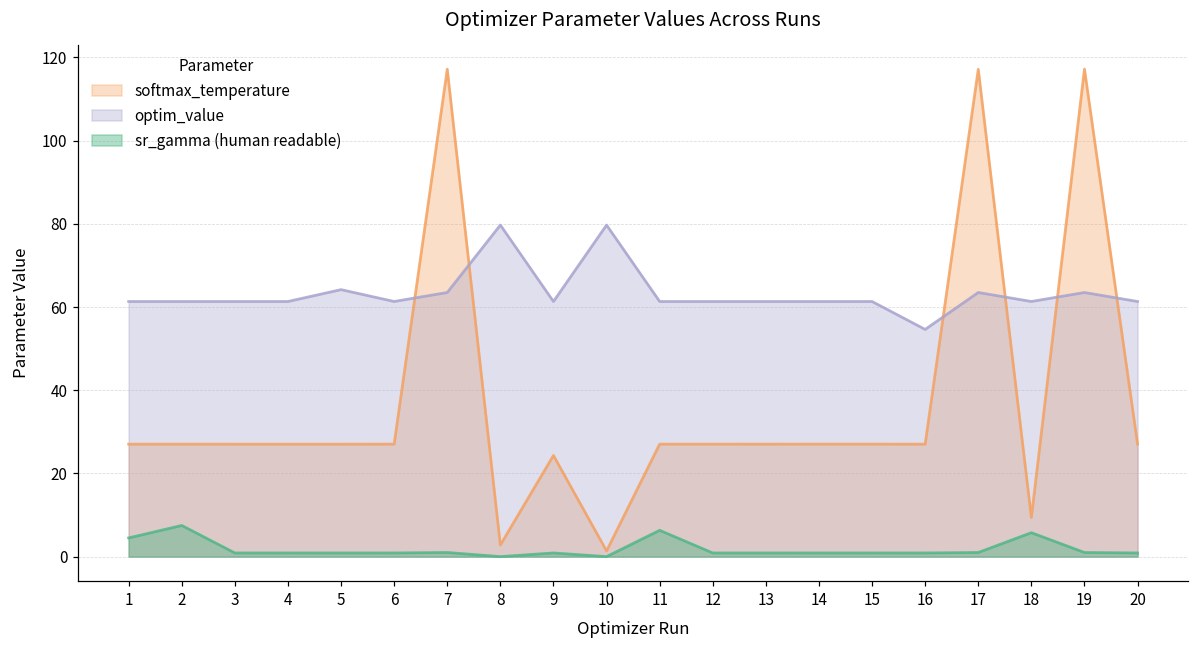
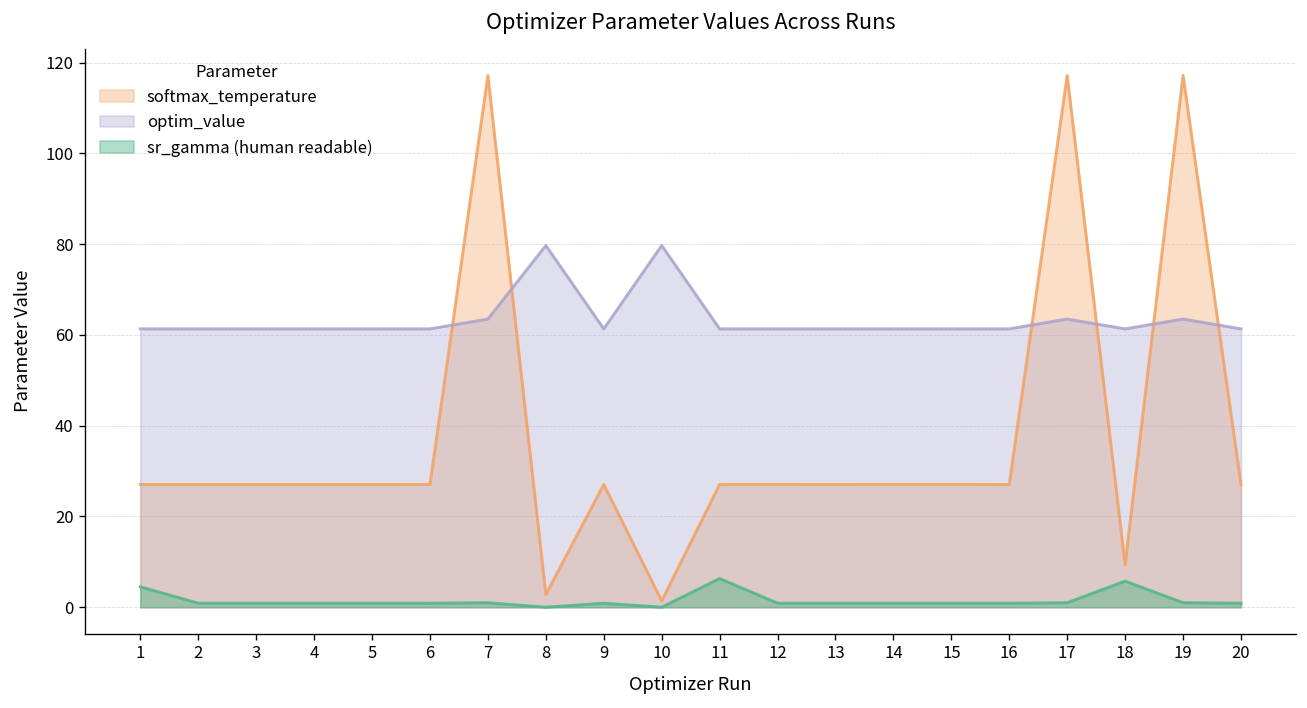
  {
    "softmax_temperature": {
      "1": 27,
      "2": 27,
      "3": 27,
      "4": 27,
      "5": 27,
      "6": 27,
      "7": 117,
      "8": 3,
-     "9": 24,
+     "9": 27,
      "10": 1,
      "11": 27,
      "12": 27,
      "13": 27,
      "14": 27,
      "15": 27,
      "16": 27,
      "17": 117,
      "18": 9,
      "19": 117,
      "20": 27
    },
    "optim_value": {
      "1": 61,
      "2": 61,
      "3": 61,
      "4": 61,
-     "5": 64,
+     "5": 61,
      "6": 61,
      "7": 64,
      "8": 80,
      "9": 61,
      "10": 80,
      "11": 61,
      "12": 61,
      "13": 61,
      "14": 61,
      "15": 61,
-     "16": 55,
+     "16": 61,
      "17": 64,
      "18": 61,
      "19": 64,
      "20": 61
    },
    "sr_gamma (human readable)": {
      "1": 4,
-     "2": 7,
+     "2": 1,
      "3": 1,
      "4": 1,
      "5": 1,
      "6": 1,
      "7": 1,
      "8": 0,
      "9": 1,
      "10": 0,
      "11": 6,
      "12": 1,
      "13": 1,
      "14": 1,
      "15": 1,
      "16": 1,
      "17": 1,
      "18": 6,
      "19": 1,
      "20": 1
    }
  }
